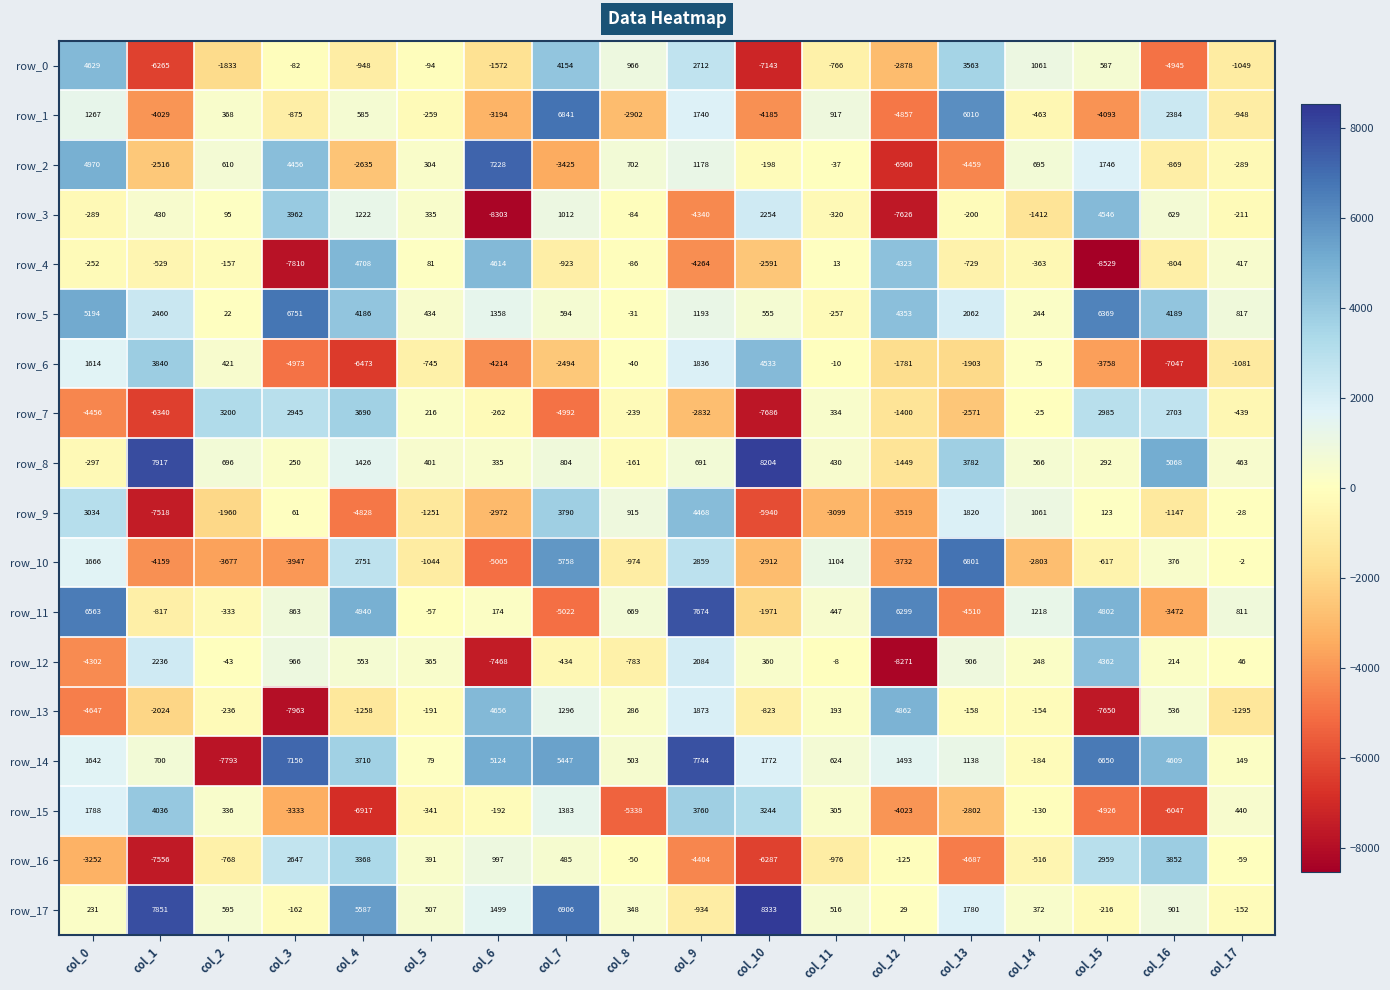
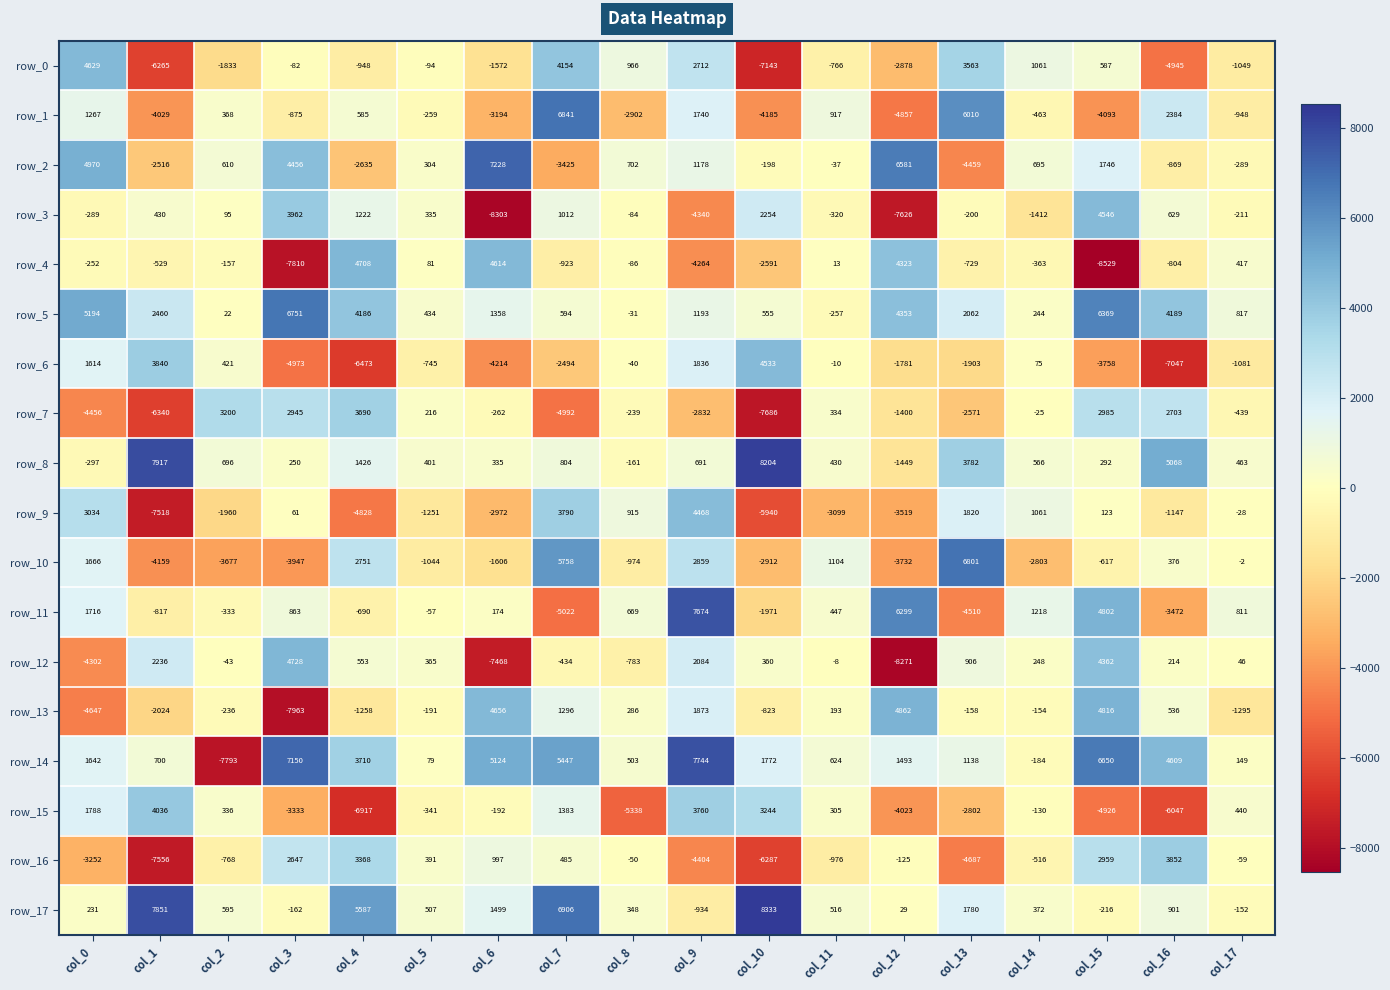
  {
    "row_2": {
      "col_0": 4970,
      "col_1": -2516,
      "col_2": 610,
      "col_3": 4456,
      "col_4": -2635,
      "col_5": 304,
      "col_6": 7228,
      "col_7": -3425,
      "col_8": 702,
      "col_9": 1178,
      "col_10": -198,
      "col_11": -37,
-     "col_12": -6960,
+     "col_12": 6581,
      "col_13": -4459,
      "col_14": 695,
      "col_15": 1746,
      "col_16": -869,
      "col_17": -289
    },
    "row_10": {
      "col_0": 1666,
      "col_1": -4159,
      "col_2": -3677,
      "col_3": -3947,
      "col_4": 2751,
      "col_5": -1044,
-     "col_6": -5005,
+     "col_6": -1606,
      "col_7": 5758,
      "col_8": -974,
      "col_9": 2859,
      "col_10": -2912,
      "col_11": 1104,
      "col_12": -3732,
      "col_13": 6801,
      "col_14": -2803,
      "col_15": -617,
      "col_16": 376,
      "col_17": -2
    },
    "row_11": {
-     "col_0": 6563,
+     "col_0": 1716,
      "col_1": -817,
      "col_2": -333,
      "col_3": 863,
-     "col_4": 4940,
+     "col_4": -690,
      "col_5": -57,
      "col_6": 174,
      "col_7": -5022,
      "col_8": 669,
      "col_9": 7674,
      "col_10": -1971,
      "col_11": 447,
      "col_12": 6299,
      "col_13": -4510,
      "col_14": 1218,
      "col_15": 4802,
      "col_16": -3472,
      "col_17": 811
    },
    "row_12": {
      "col_0": -4302,
      "col_1": 2236,
      "col_2": -43,
-     "col_3": 966,
+     "col_3": 4728,
      "col_4": 553,
      "col_5": 365,
      "col_6": -7468,
      "col_7": -434,
      "col_8": -783,
      "col_9": 2084,
      "col_10": 360,
      "col_11": -8,
      "col_12": -8271,
      "col_13": 906,
      "col_14": 248,
      "col_15": 4362,
      "col_16": 214,
      "col_17": 46
    },
    "row_13": {
      "col_0": -4647,
      "col_1": -2024,
      "col_2": -236,
      "col_3": -7963,
      "col_4": -1258,
      "col_5": -191,
      "col_6": 4656,
      "col_7": 1296,
      "col_8": 286,
      "col_9": 1873,
      "col_10": -823,
      "col_11": 193,
      "col_12": 4862,
      "col_13": -158,
      "col_14": -154,
-     "col_15": -7650,
+     "col_15": 4816,
      "col_16": 536,
      "col_17": -1295
    }
  }
